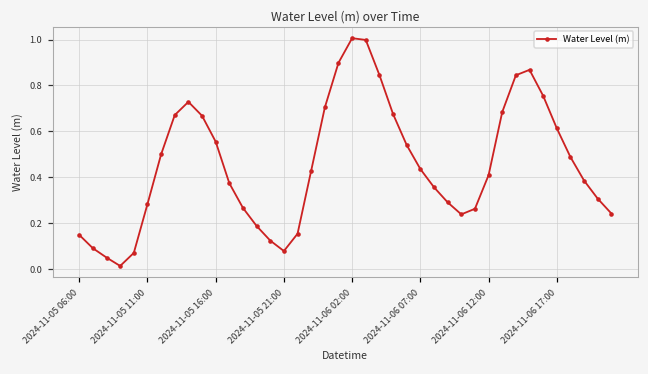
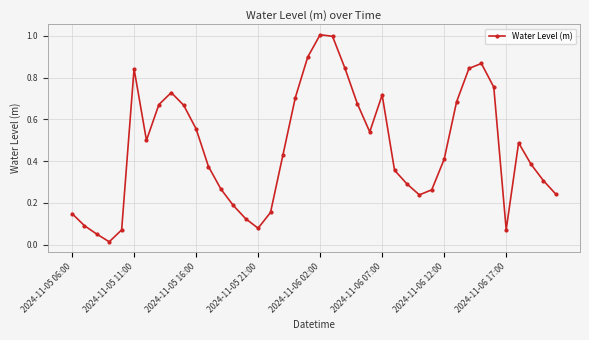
  {
    "2024-11-05 06:00": 0.15,
-   "2024-11-05 11:00": 0.28,
+   "2024-11-05 11:00": 0.84,
    "2024-11-05 16:00": 0.56,
    "2024-11-05 21:00": 0.08,
    "2024-11-06 02:00": 1.01,
-   "2024-11-06 07:00": 0.44,
+   "2024-11-06 07:00": 0.72,
    "2024-11-06 12:00": 0.41,
-   "2024-11-06 17:00": 0.61
+   "2024-11-06 17:00": 0.07
  }
